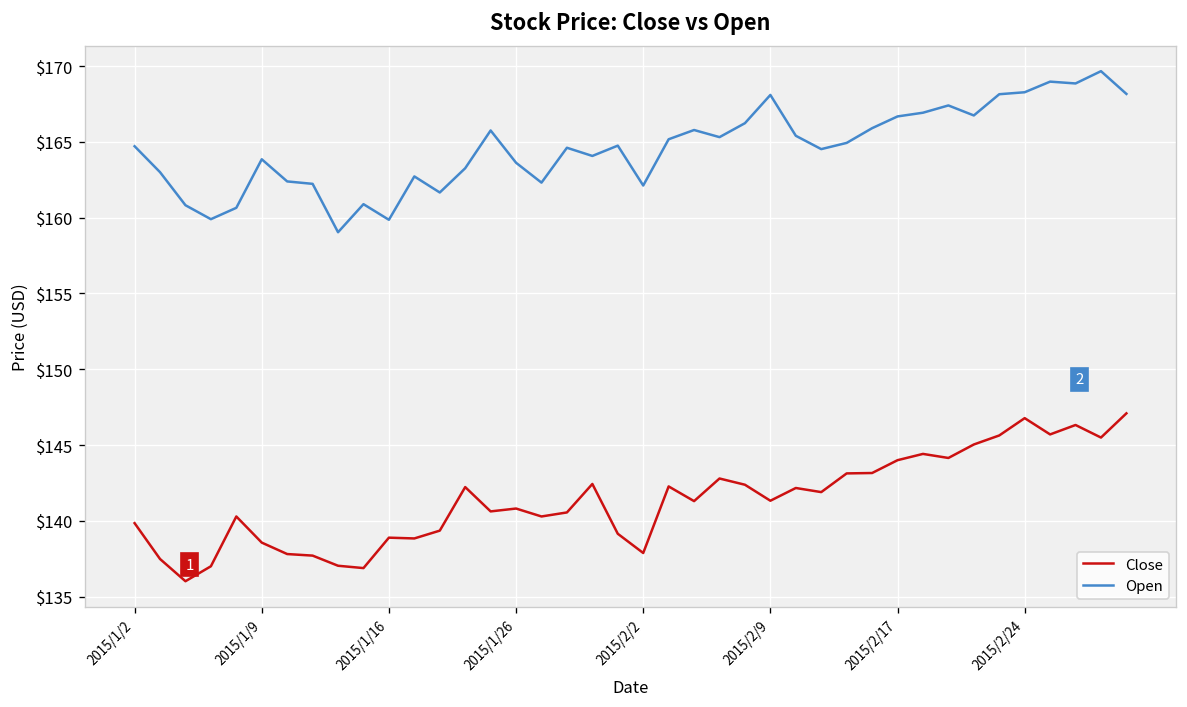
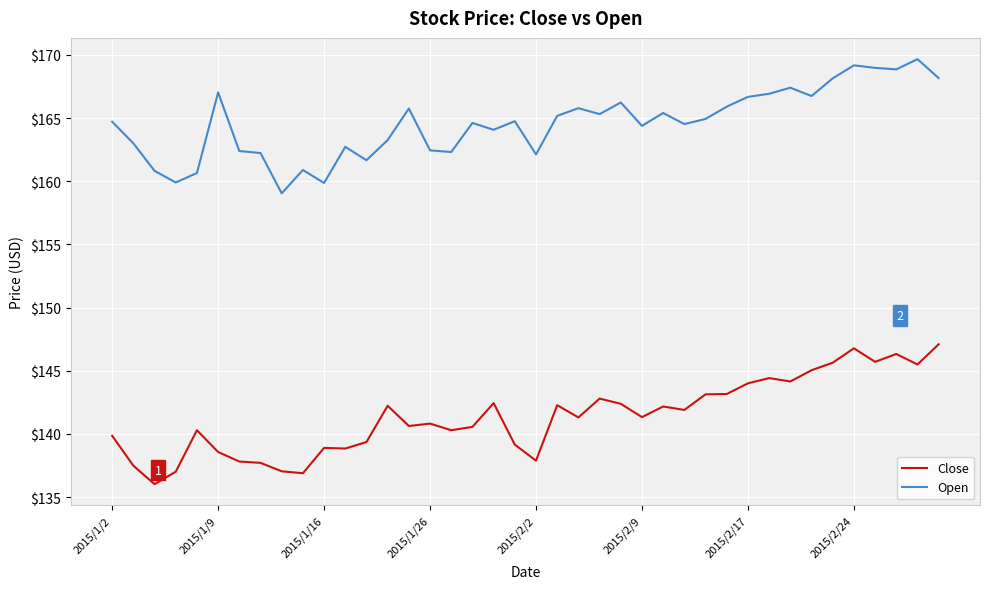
  {
    "Close": {
      "2015/1/2": "$139.9",
      "2015/1/9": "$138.6",
      "2015/1/16": "$138.9",
      "2015/1/26": "$140.8",
      "2015/2/2": "$137.9",
      "2015/2/9": "$141.3",
      "2015/2/17": "$144.0",
      "2015/2/24": "$146.8"
    },
    "Open": {
      "2015/1/2": "$164.7",
-     "2015/1/9": "$163.9",
+     "2015/1/9": "$167.0",
      "2015/1/16": "$159.9",
-     "2015/1/26": "$163.6",
+     "2015/1/26": "$162.4",
      "2015/2/2": "$162.1",
-     "2015/2/9": "$168.1",
+     "2015/2/9": "$164.4",
      "2015/2/17": "$166.7",
-     "2015/2/24": "$168.3"
+     "2015/2/24": "$169.2"
    }
  }
